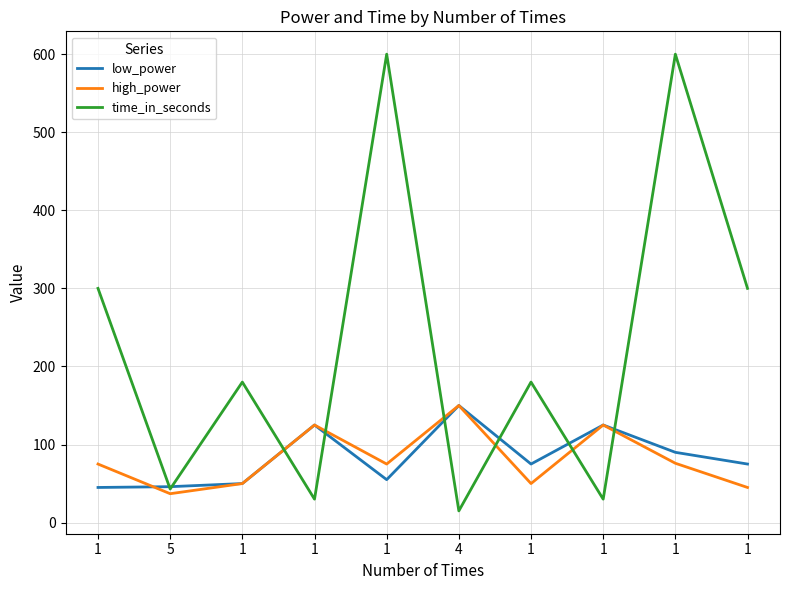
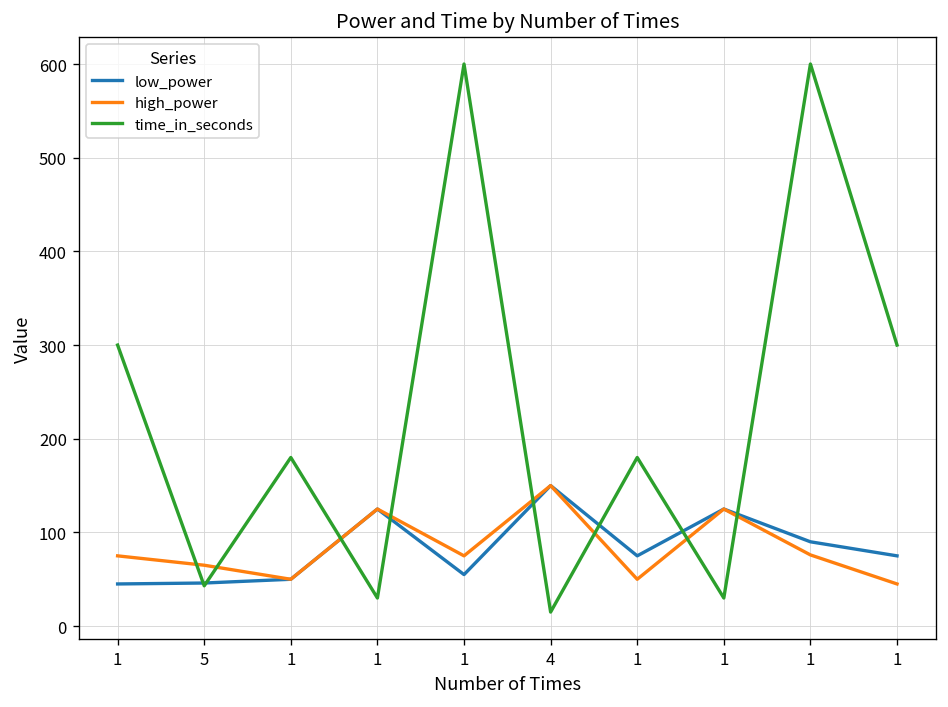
  {
    "high_power": {
-     "5": 40
+     "5": 70
    },
    "time_in_seconds": {
      "4": 20
    }
  }
